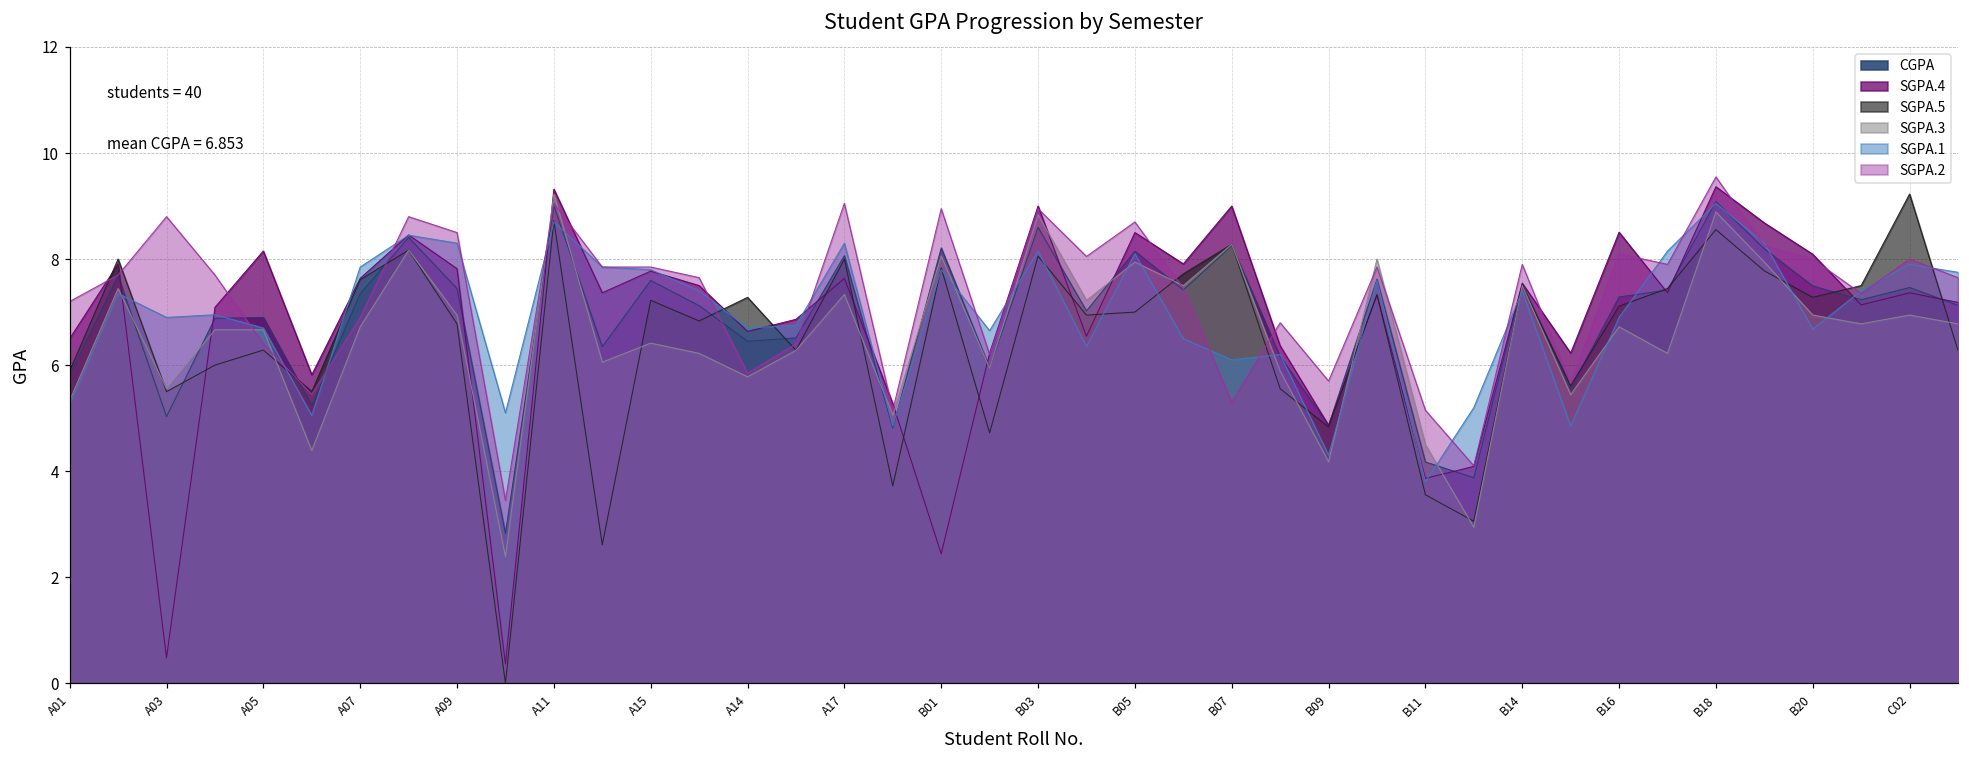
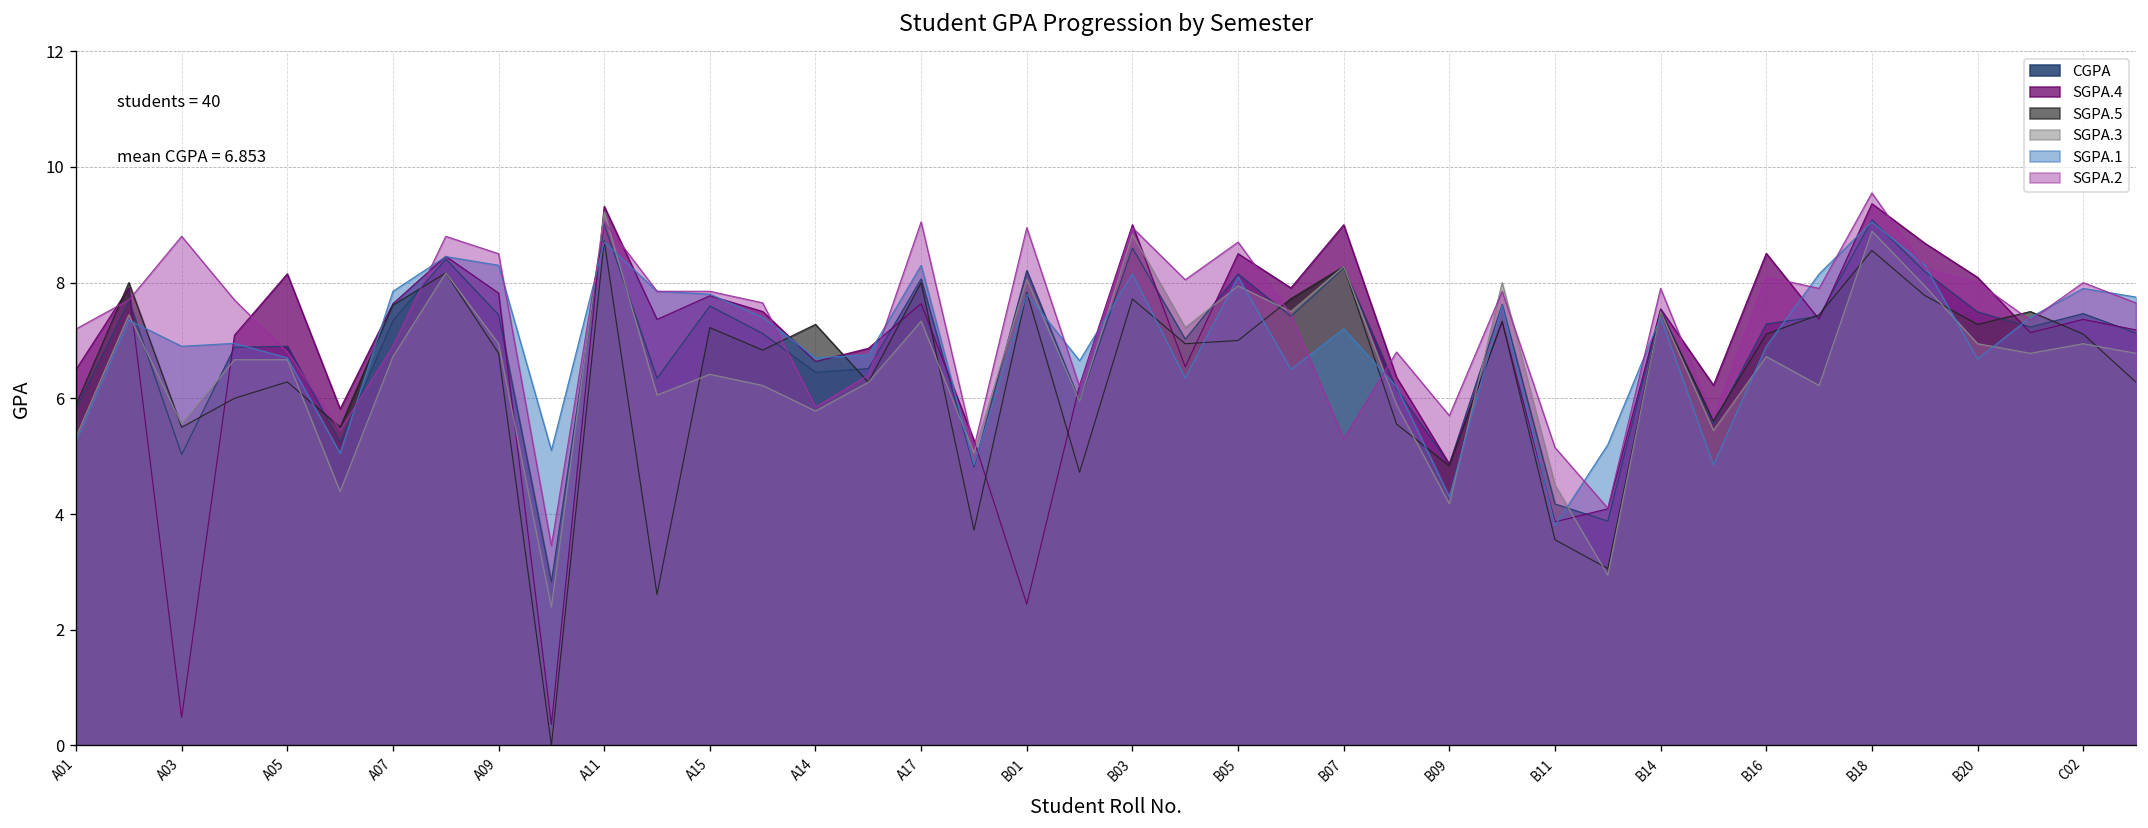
  {
    "CGPA": {
      "A01": 5.8,
      "A03": 5.0,
      "A05": 6.9,
      "A07": 7.3,
      "A09": 7.4,
      "A15": 7.6,
      "A14": 6.4,
      "A17": 8.1,
      "B01": 8.2,
      "B03": 8.6,
      "B11": 4.2,
      "B16": 7.3,
      "B20": 7.5,
      "C02": 7.5
    },
    "SGPA.4": {
      "A01": 6.5,
      "A03": 0.5,
      "A05": 8.2,
      "A09": 7.8,
      "A11": 9.3,
      "A14": 6.6,
      "A17": 7.6,
      "B01": 2.4,
      "B05": 8.5,
      "B07": 9.0,
      "B11": 3.9,
      "B16": 8.5,
      "B18": 9.4,
      "B20": 8.1,
      "C02": 7.4
    },
    "SGPA.5": {
      "A01": 5.9,
      "A03": 5.5,
      "A05": 6.3,
      "A09": 6.8,
      "A15": 7.2,
      "A14": 7.3,
      "A17": 8.0,
-     "B03": 8.1,
+     "B03": 7.7,
      "B05": 7.0,
      "B11": 3.6,
      "B16": 7.1,
      "B18": 8.6,
      "B20": 7.3,
-     "C02": 9.2
+     "C02": 7.1
    },
    "SGPA.3": {
      "A01": 5.3,
      "A03": 5.6,
      "A07": 6.7,
      "A09": 6.9,
      "A11": 9.2,
      "A15": 6.4,
      "A14": 5.8,
      "A17": 7.3,
      "B01": 8.1,
      "B03": 8.8,
      "B05": 7.9,
      "B09": 4.2,
      "B11": 4.5,
      "B16": 6.7,
      "B18": 8.9,
      "B20": 6.9,
      "C02": 6.9
    },
    "SGPA.1": {
      "A01": 5.3,
      "A03": 6.9,
      "A07": 7.9,
      "A09": 8.3,
      "A14": 6.7,
      "A17": 8.3,
      "B03": 8.2,
-     "B07": 6.1,
+     "B07": 7.2,
      "B09": 4.3,
      "B11": 3.8,
      "B14": 7.4,
      "B16": 6.9,
      "B20": 6.7,
      "C02": 7.9
    },
    "SGPA.2": {
      "A01": 7.2,
      "A03": 8.8,
-     "A05": 6.4,
+     "A05": 6.8,
      "A07": 6.9,
      "A09": 8.5,
      "A14": 5.9,
      "A17": 9.1,
      "B01": 9.0,
      "B05": 8.7,
      "B07": 5.3,
      "B09": 5.7,
      "B11": 5.2,
      "B14": 7.9,
      "B16": 8.1,
      "B18": 9.6,
      "B20": 8.0,
      "C02": 8.0
    }
  }
